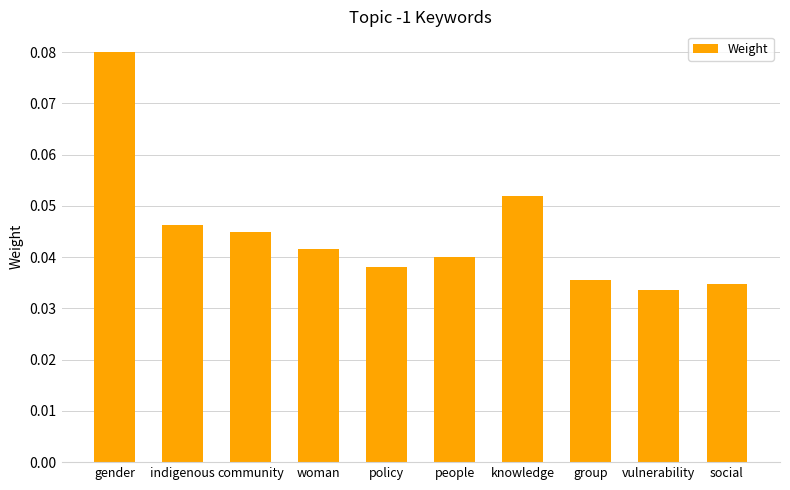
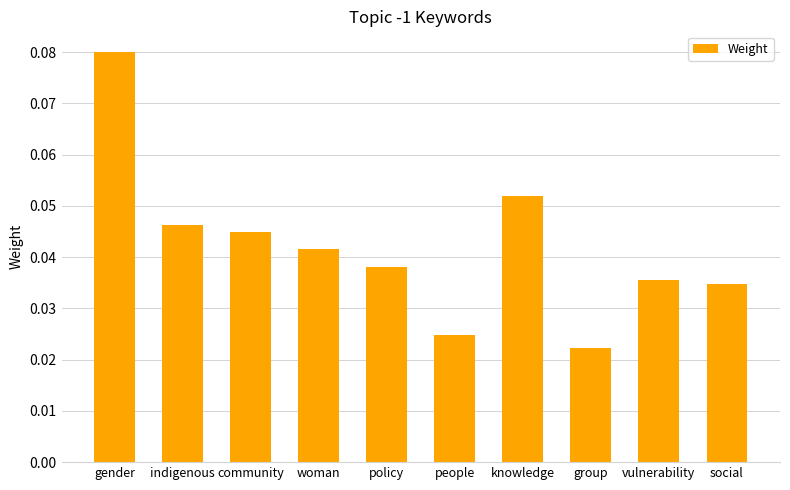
  {
    "gender": 0.080,
    "indigenous": 0.046,
    "community": 0.045,
    "woman": 0.042,
    "policy": 0.038,
-   "people": 0.040,
+   "people": 0.025,
    "knowledge": 0.052,
-   "group": 0.036,
-   "vulnerability": 0.034,
+   "group": 0.022,
+   "vulnerability": 0.036,
    "social": 0.035
  }
